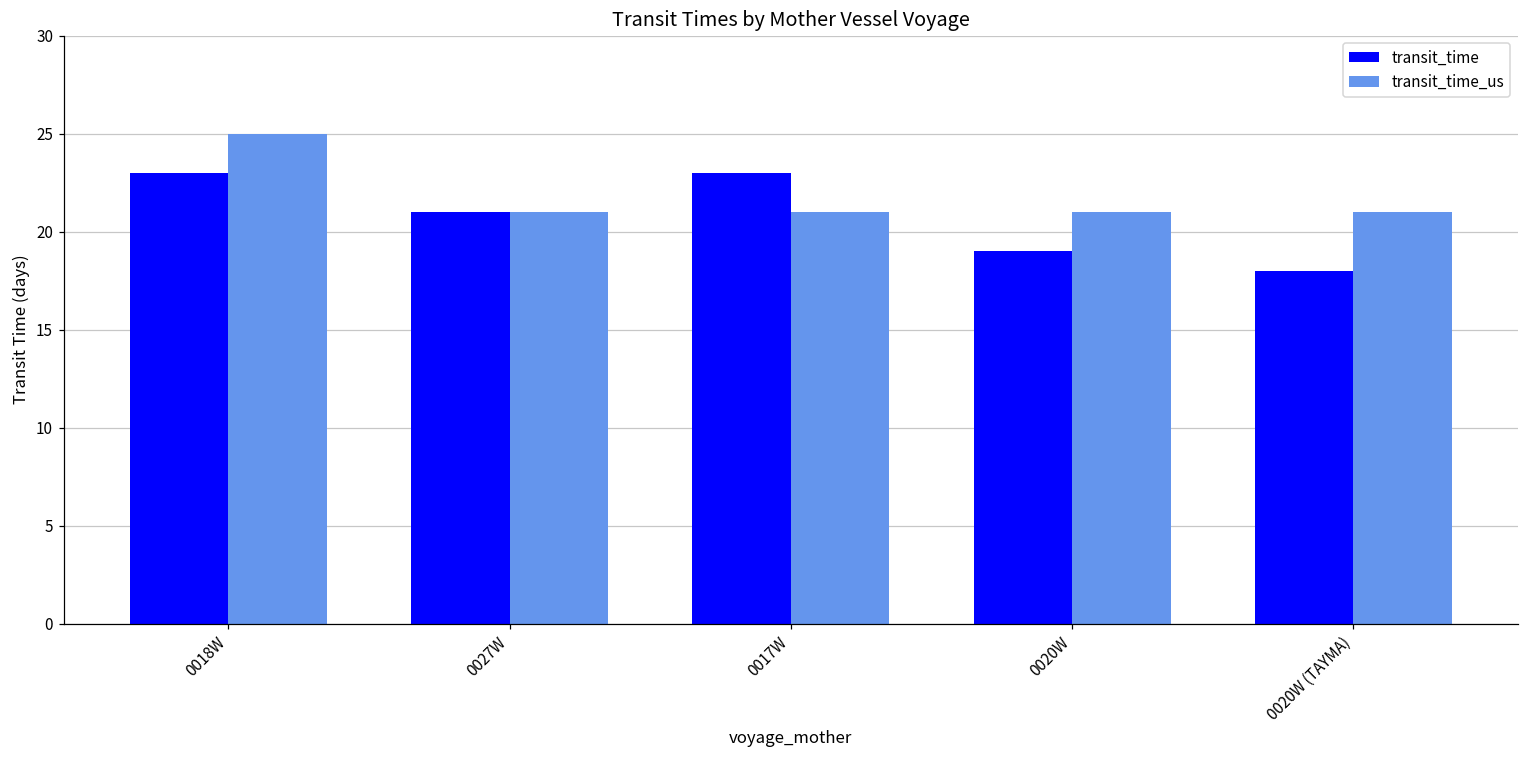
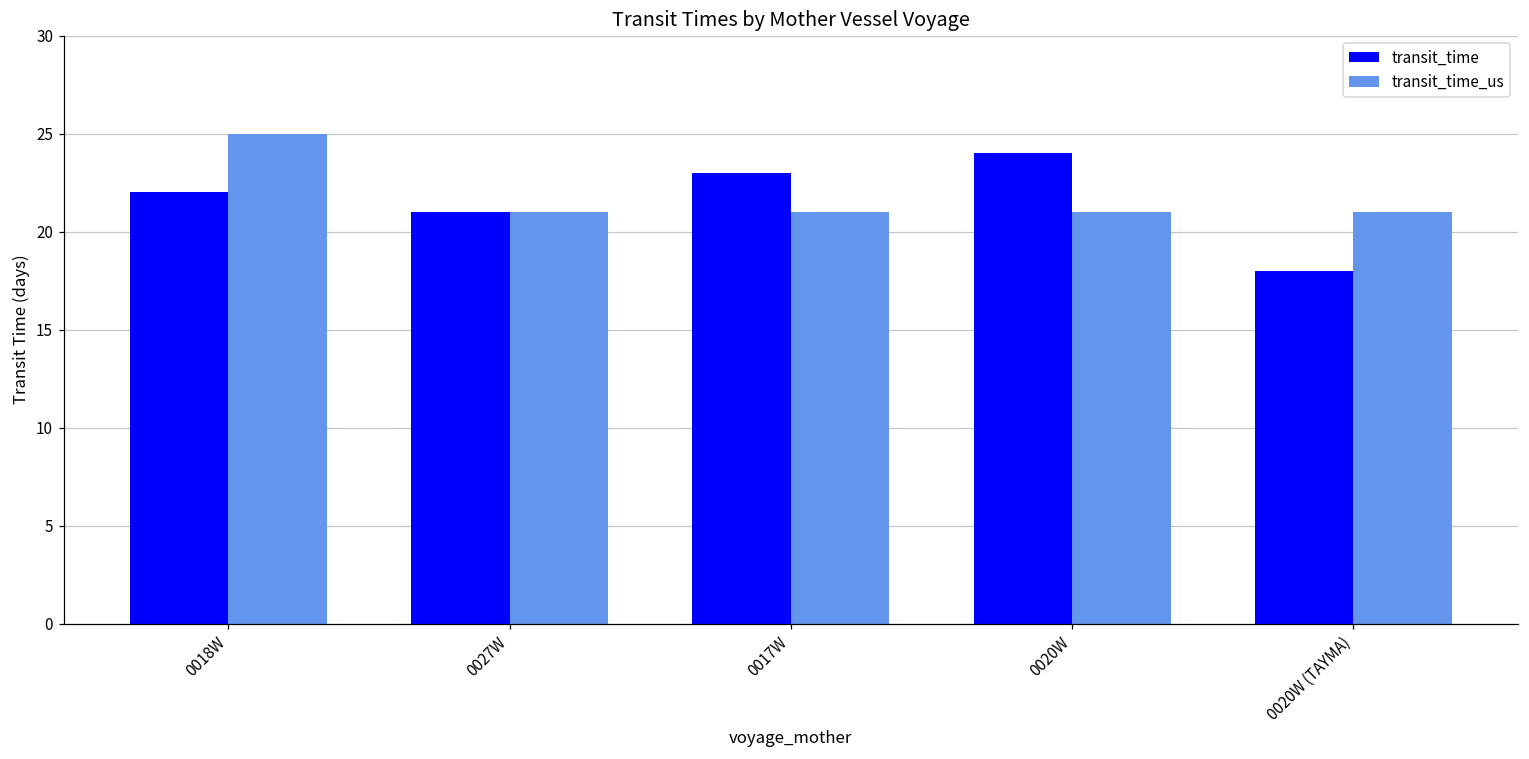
  {
    "transit_time": {
-     "0018W": 23,
+     "0018W": 22,
      "0027W": 21,
      "0017W": 23,
-     "0020W": 19,
+     "0020W": 24,
      "0020W (TAYMA)": 18
    },
    "transit_time_us": {
      "0018W": 25,
      "0027W": 21,
      "0017W": 21,
      "0020W": 21,
      "0020W (TAYMA)": 21
    }
  }
